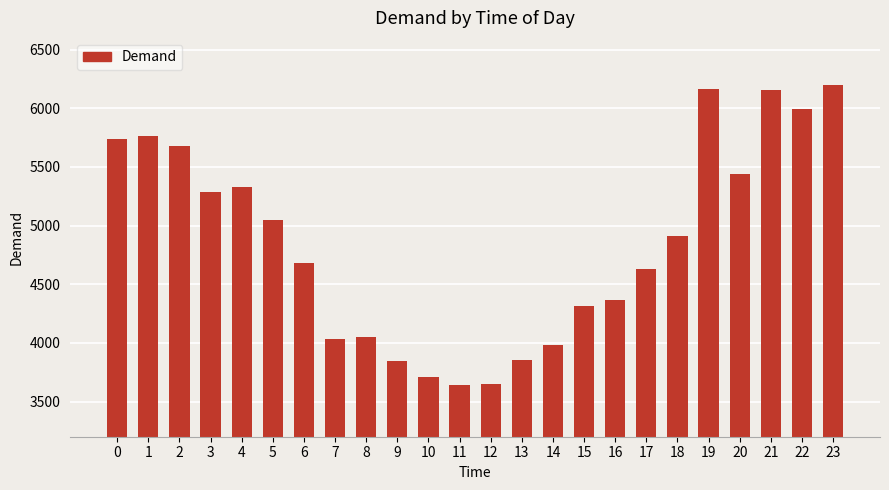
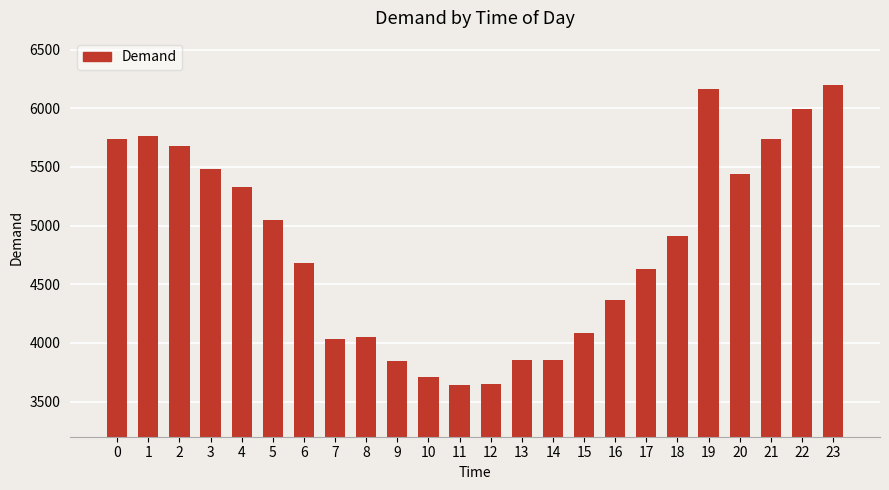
  {
    "0": 5740,
    "1": 5760,
    "2": 5680,
-   "3": 5290,
+   "3": 5480,
    "4": 5330,
    "5": 5050,
    "6": 4680,
    "7": 4030,
    "8": 4050,
    "9": 3850,
    "10": 3710,
    "11": 3640,
    "12": 3650,
    "13": 3850,
-   "14": 3990,
-   "15": 4320,
+   "14": 3860,
+   "15": 4080,
    "16": 4360,
    "17": 4630,
    "18": 4920,
    "19": 6160,
    "20": 5440,
-   "21": 6160,
+   "21": 5740,
    "22": 5990,
    "23": 6200
  }
